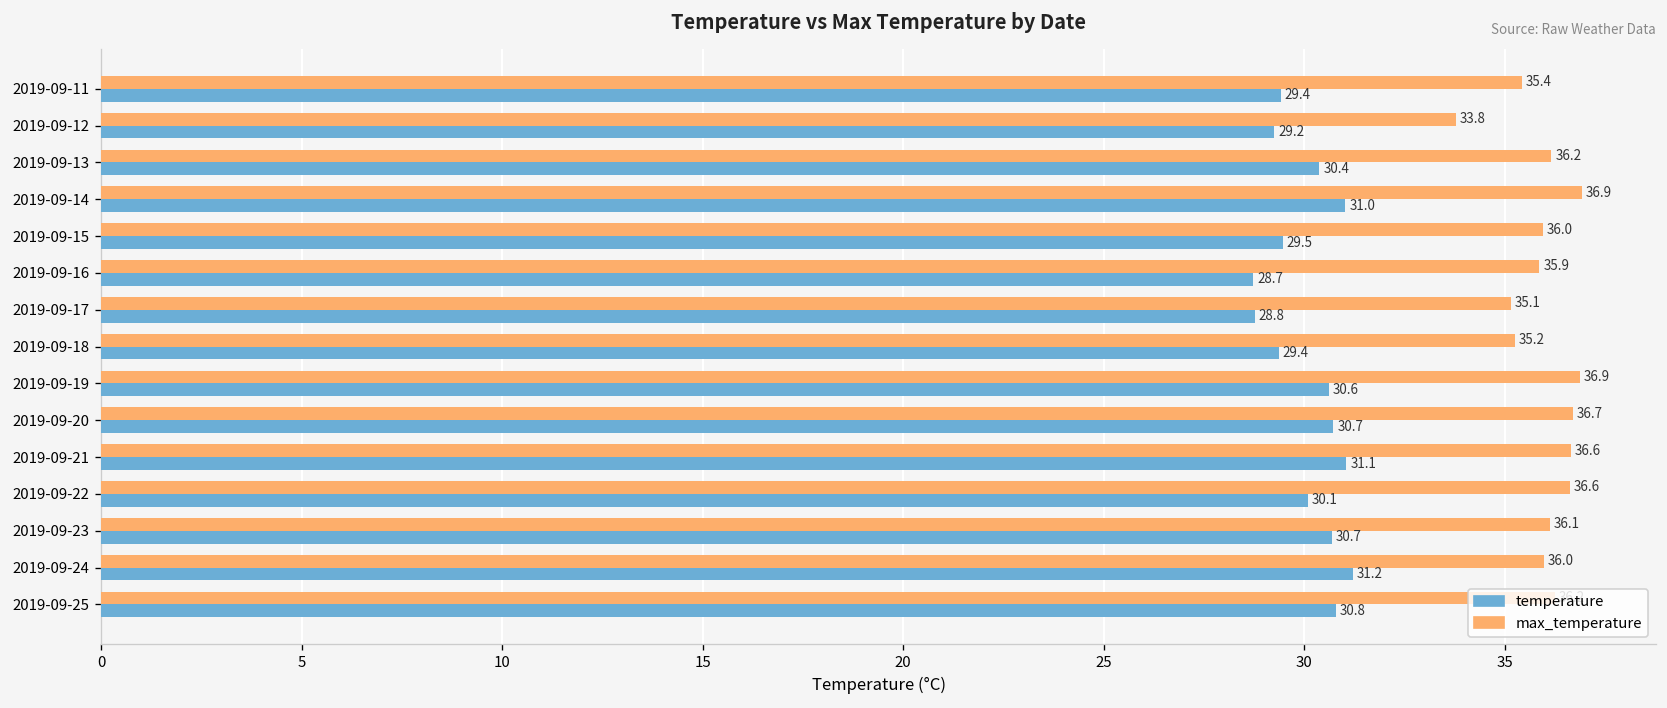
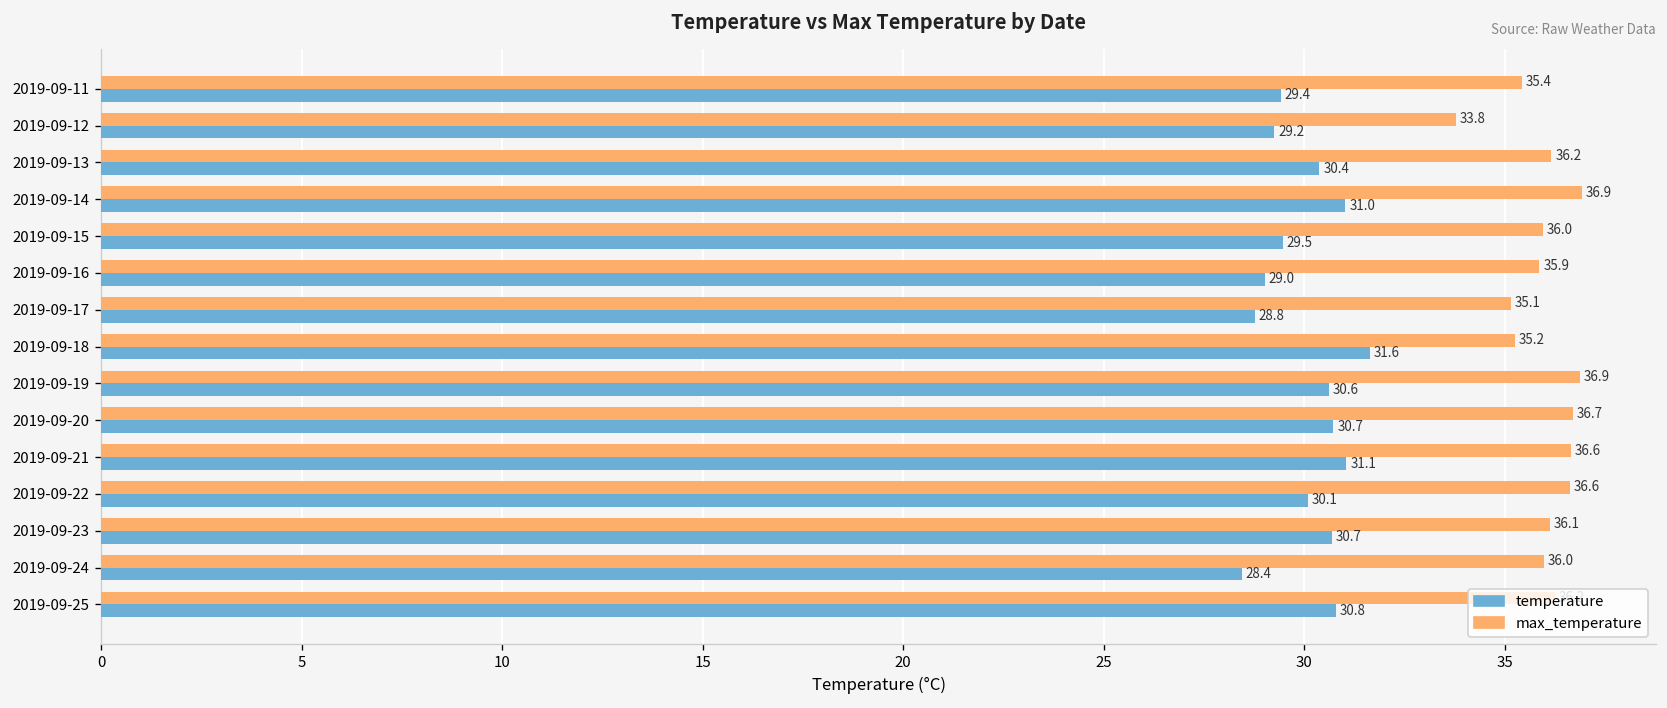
  {
    "temperature": {
      "2019-09-11": 29.4,
      "2019-09-12": 29.2,
      "2019-09-13": 30.4,
      "2019-09-14": 31.0,
      "2019-09-15": 29.5,
-     "2019-09-16": 28.7,
+     "2019-09-16": 29.0,
      "2019-09-17": 28.8,
-     "2019-09-18": 29.4,
+     "2019-09-18": 31.6,
      "2019-09-19": 30.6,
      "2019-09-20": 30.7,
      "2019-09-21": 31.1,
      "2019-09-22": 30.1,
      "2019-09-23": 30.7,
-     "2019-09-24": 31.2,
+     "2019-09-24": 28.4,
      "2019-09-25": 30.8
    },
    "max_temperature": {
      "2019-09-11": 35.4,
      "2019-09-12": 33.8,
      "2019-09-13": 36.2,
      "2019-09-14": 36.9,
      "2019-09-15": 36.0,
      "2019-09-16": 35.9,
      "2019-09-17": 35.1,
      "2019-09-18": 35.2,
      "2019-09-19": 36.9,
      "2019-09-20": 36.7,
      "2019-09-21": 36.6,
      "2019-09-22": 36.6,
      "2019-09-23": 36.1,
      "2019-09-24": 36.0
    }
  }
